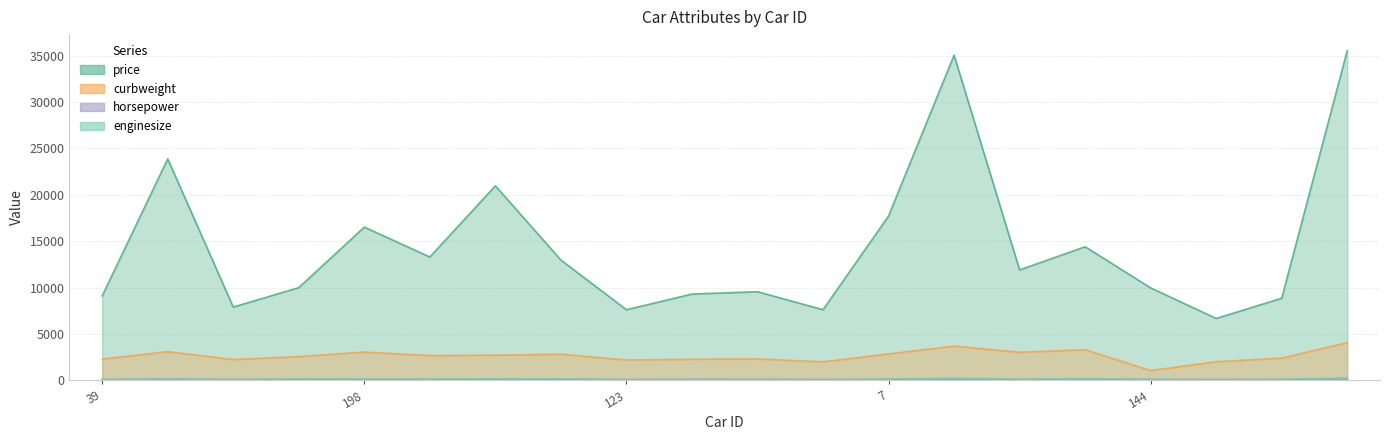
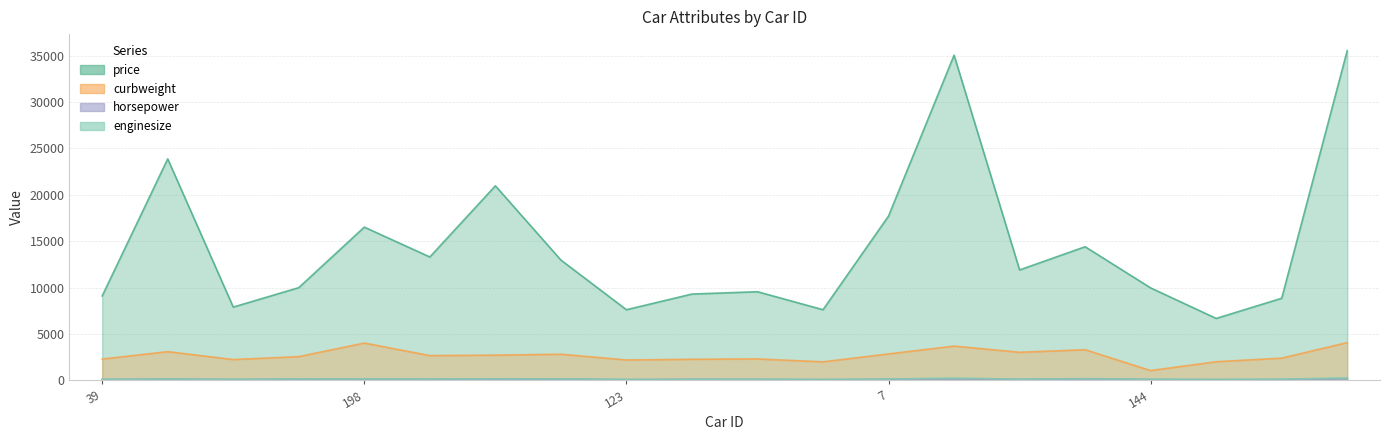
  {
    "curbweight": {
      "39": 2000,
-     "198": 3000,
+     "198": 4000,
      "123": 2000,
      "144": 1000
    }
  }
